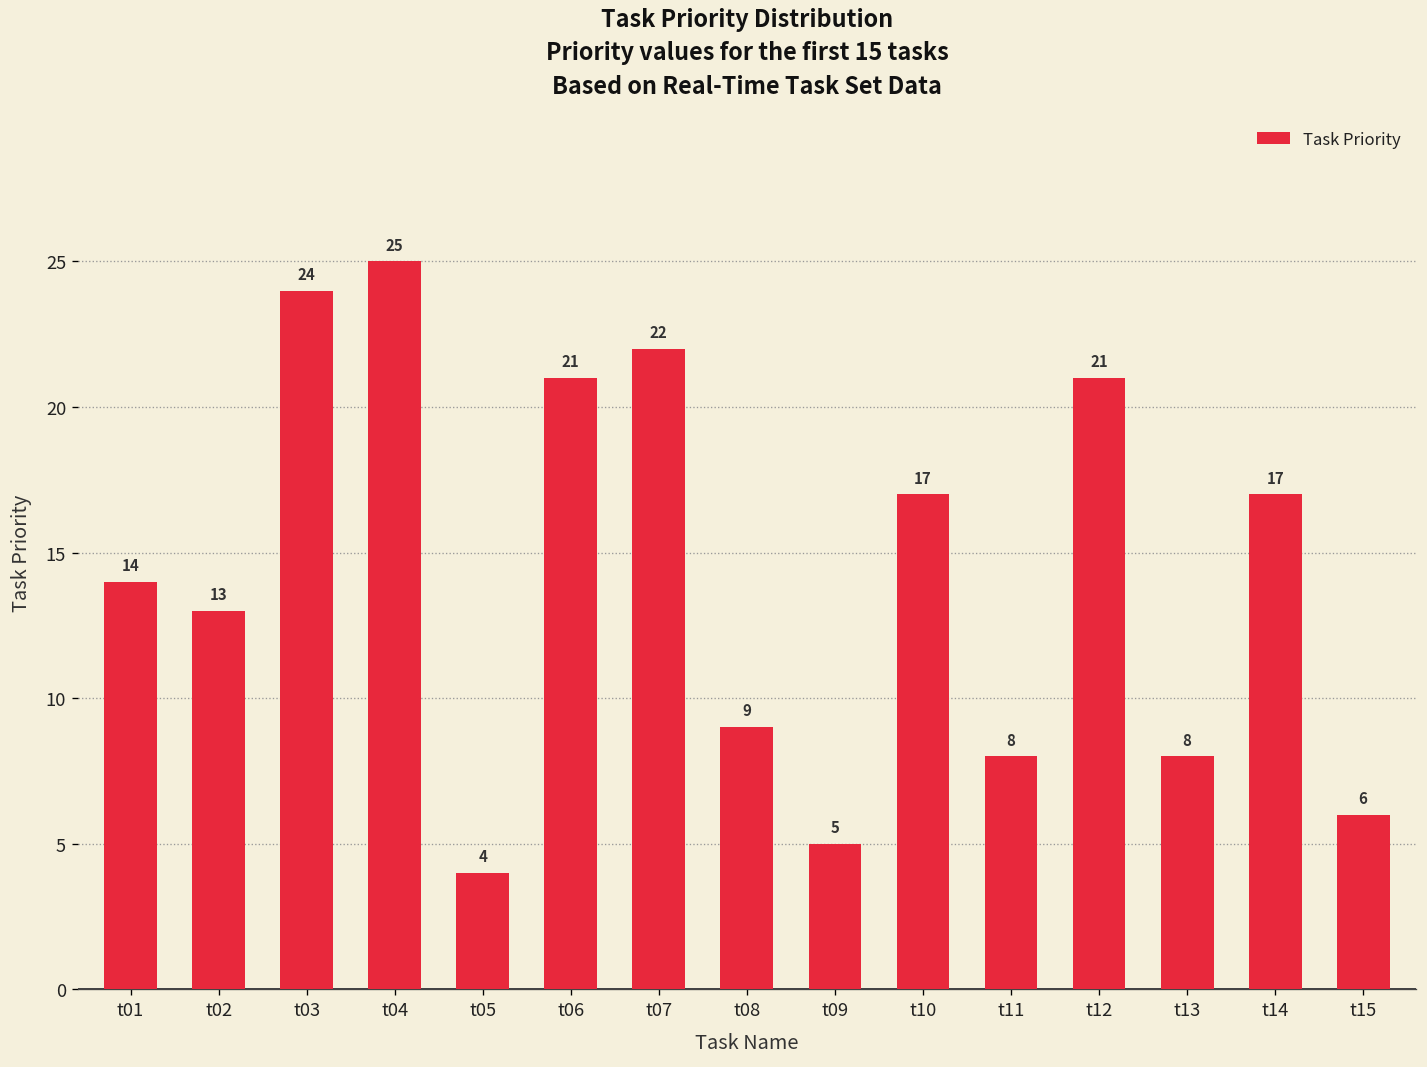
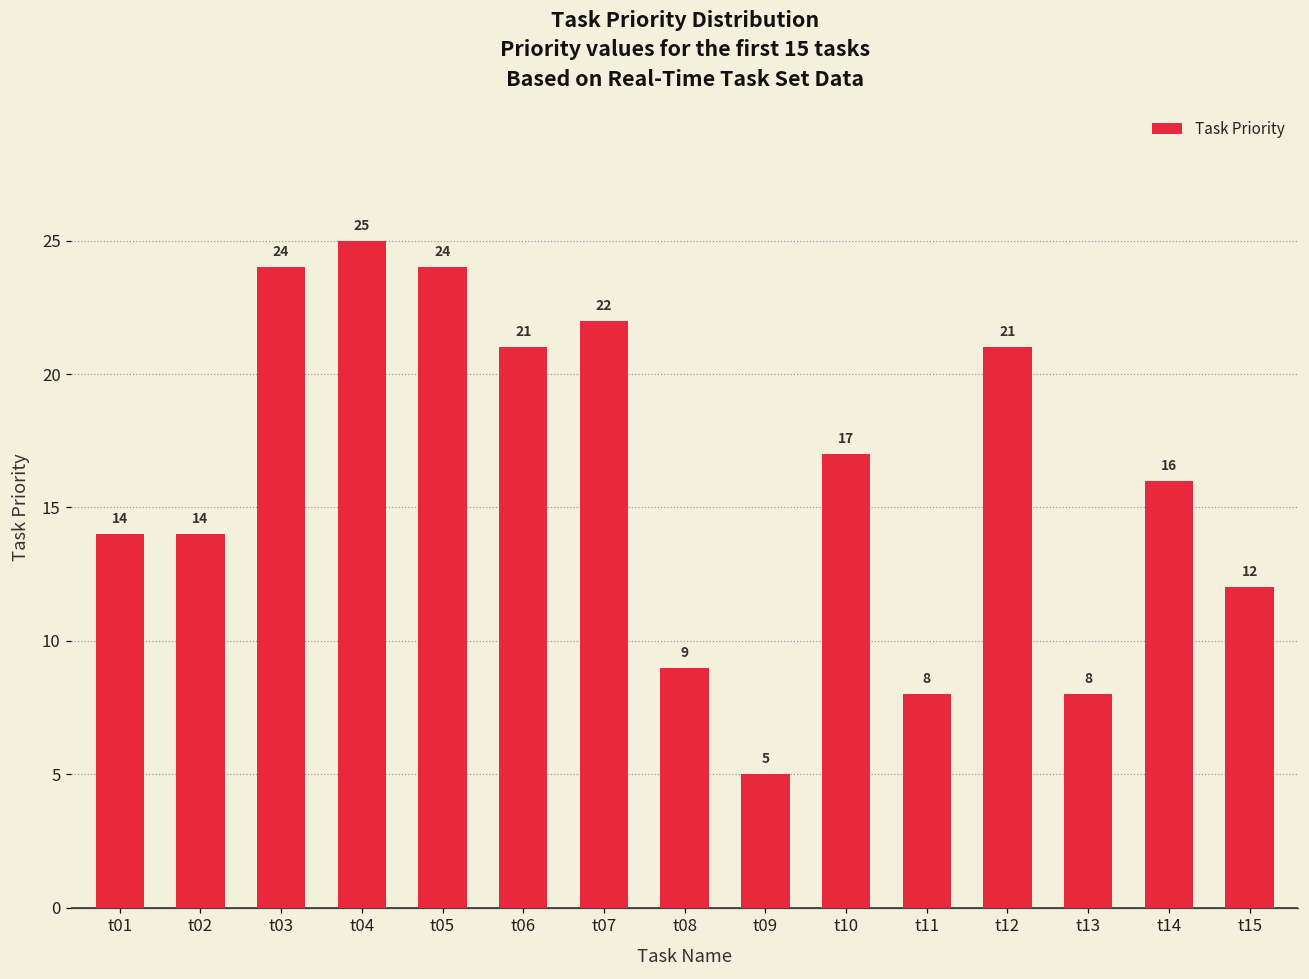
  {
    "t01": 14,
-   "t02": 13,
+   "t02": 14,
    "t03": 24,
    "t04": 25,
-   "t05": 4,
+   "t05": 24,
    "t06": 21,
    "t07": 22,
    "t08": 9,
    "t09": 5,
    "t10": 17,
    "t11": 8,
    "t12": 21,
    "t13": 8,
-   "t14": 17,
-   "t15": 6
+   "t14": 16,
+   "t15": 12
  }
